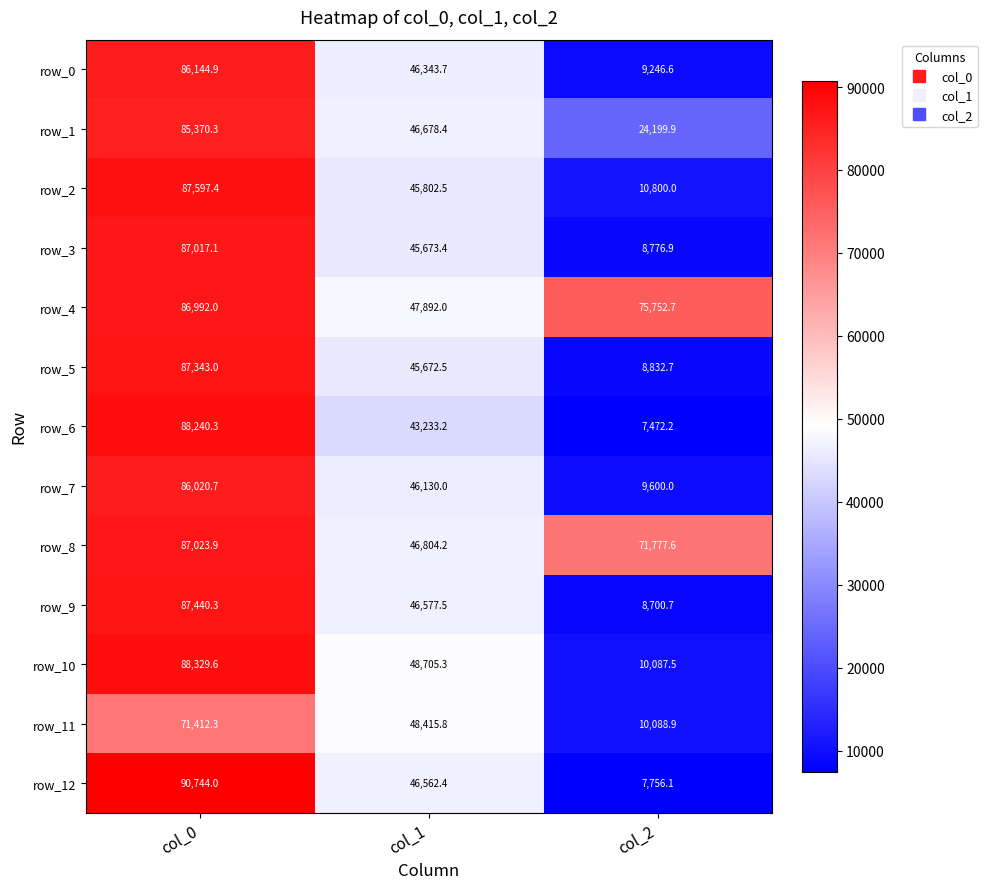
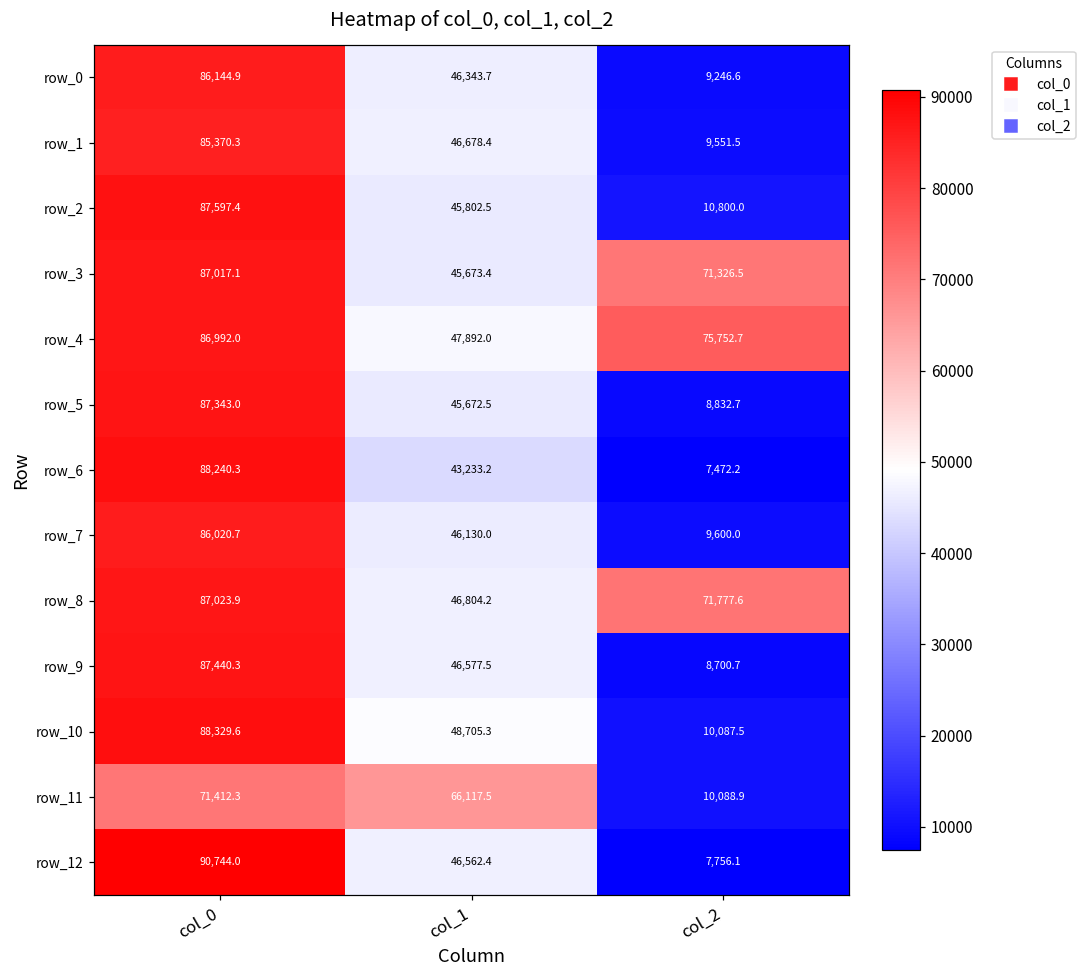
  {
    "row_0": {
      "col_0": "86,144.9",
      "col_1": "46,343.7",
      "col_2": "9,246.6"
    },
    "row_1": {
      "col_0": "85,370.3",
      "col_1": "46,678.4",
-     "col_2": "24,199.9"
+     "col_2": "9,551.5"
    },
    "row_2": {
      "col_0": "87,597.4",
      "col_1": "45,802.5",
      "col_2": "10,800.0"
    },
    "row_3": {
      "col_0": "87,017.1",
      "col_1": "45,673.4",
-     "col_2": "8,776.9"
+     "col_2": "71,326.5"
    },
    "row_4": {
      "col_0": "86,992.0",
      "col_1": "47,892.0",
      "col_2": "75,752.7"
    },
    "row_5": {
      "col_0": "87,343.0",
      "col_1": "45,672.5",
      "col_2": "8,832.7"
    },
    "row_6": {
      "col_0": "88,240.3",
      "col_1": "43,233.2",
      "col_2": "7,472.2"
    },
    "row_7": {
      "col_0": "86,020.7",
      "col_1": "46,130.0",
      "col_2": "9,600.0"
    },
    "row_8": {
      "col_0": "87,023.9",
      "col_1": "46,804.2",
      "col_2": "71,777.6"
    },
    "row_9": {
      "col_0": "87,440.3",
      "col_1": "46,577.5",
      "col_2": "8,700.7"
    },
    "row_10": {
      "col_0": "88,329.6",
      "col_1": "48,705.3",
      "col_2": "10,087.5"
    },
    "row_11": {
      "col_0": "71,412.3",
-     "col_1": "48,415.8",
+     "col_1": "66,117.5",
      "col_2": "10,088.9"
    },
    "row_12": {
      "col_0": "90,744.0",
      "col_1": "46,562.4",
      "col_2": "7,756.1"
    }
  }
